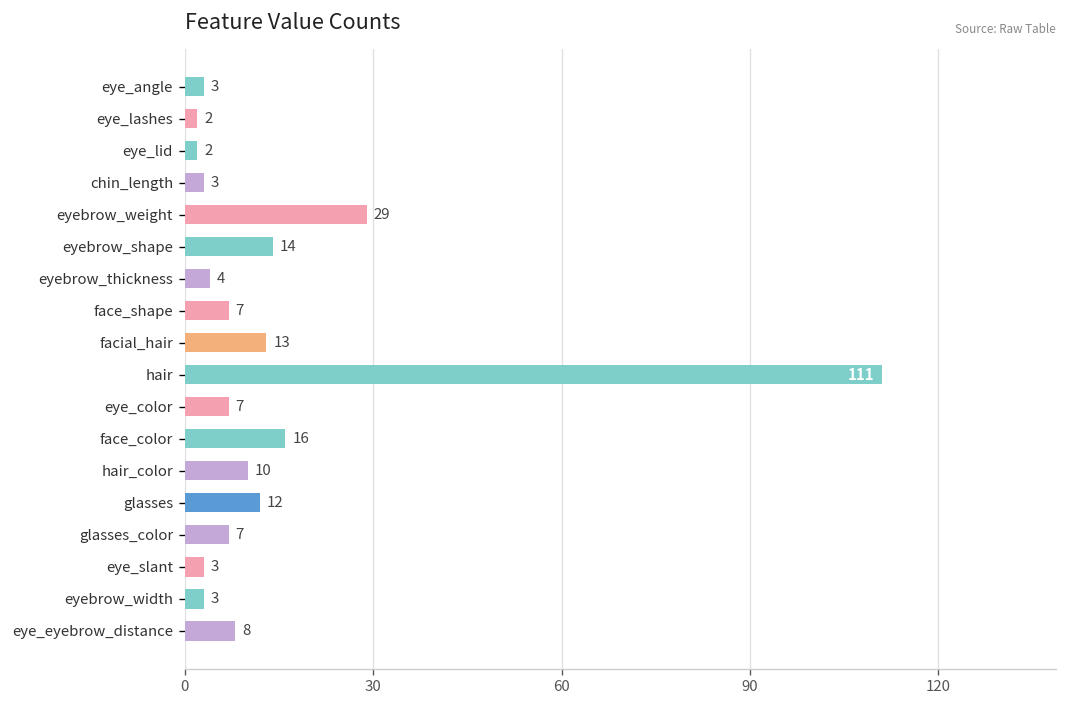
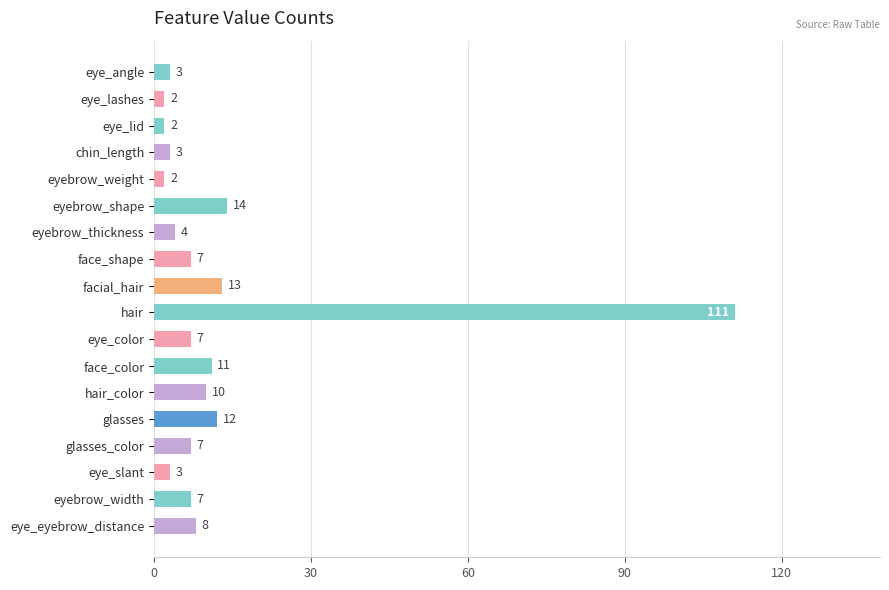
  {
    "eye_angle": 3,
    "eye_lashes": 2,
    "eye_lid": 2,
    "chin_length": 3,
-   "eyebrow_weight": 29,
+   "eyebrow_weight": 2,
    "eyebrow_shape": 14,
    "eyebrow_thickness": 4,
    "face_shape": 7,
    "facial_hair": 13,
    "hair": 111,
    "eye_color": 7,
-   "face_color": 16,
+   "face_color": 11,
    "hair_color": 10,
    "glasses": 12,
    "glasses_color": 7,
    "eye_slant": 3,
-   "eyebrow_width": 3,
+   "eyebrow_width": 7,
    "eye_eyebrow_distance": 8
  }
